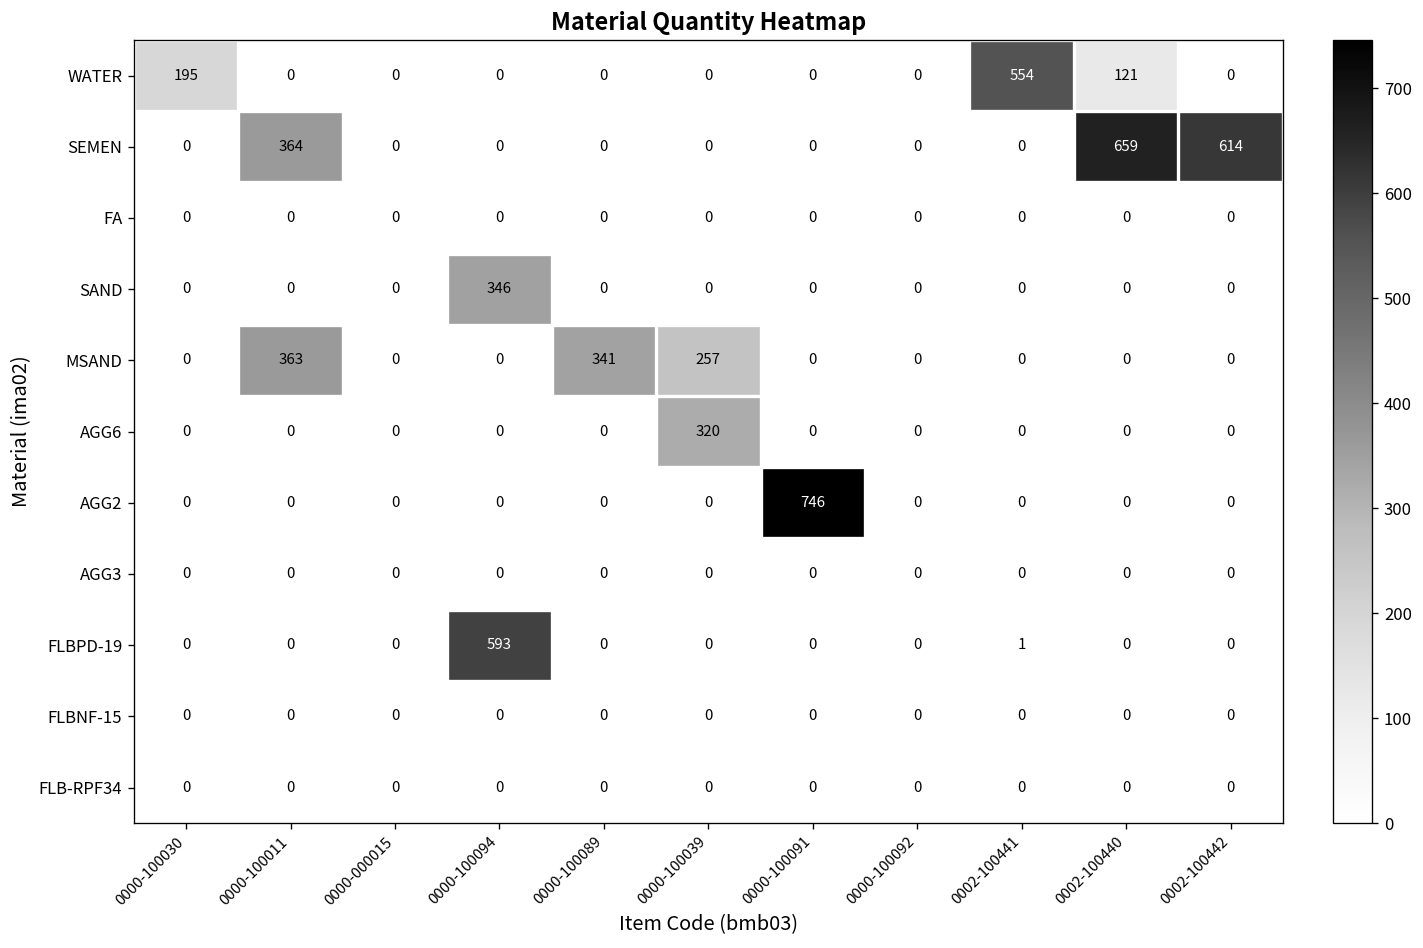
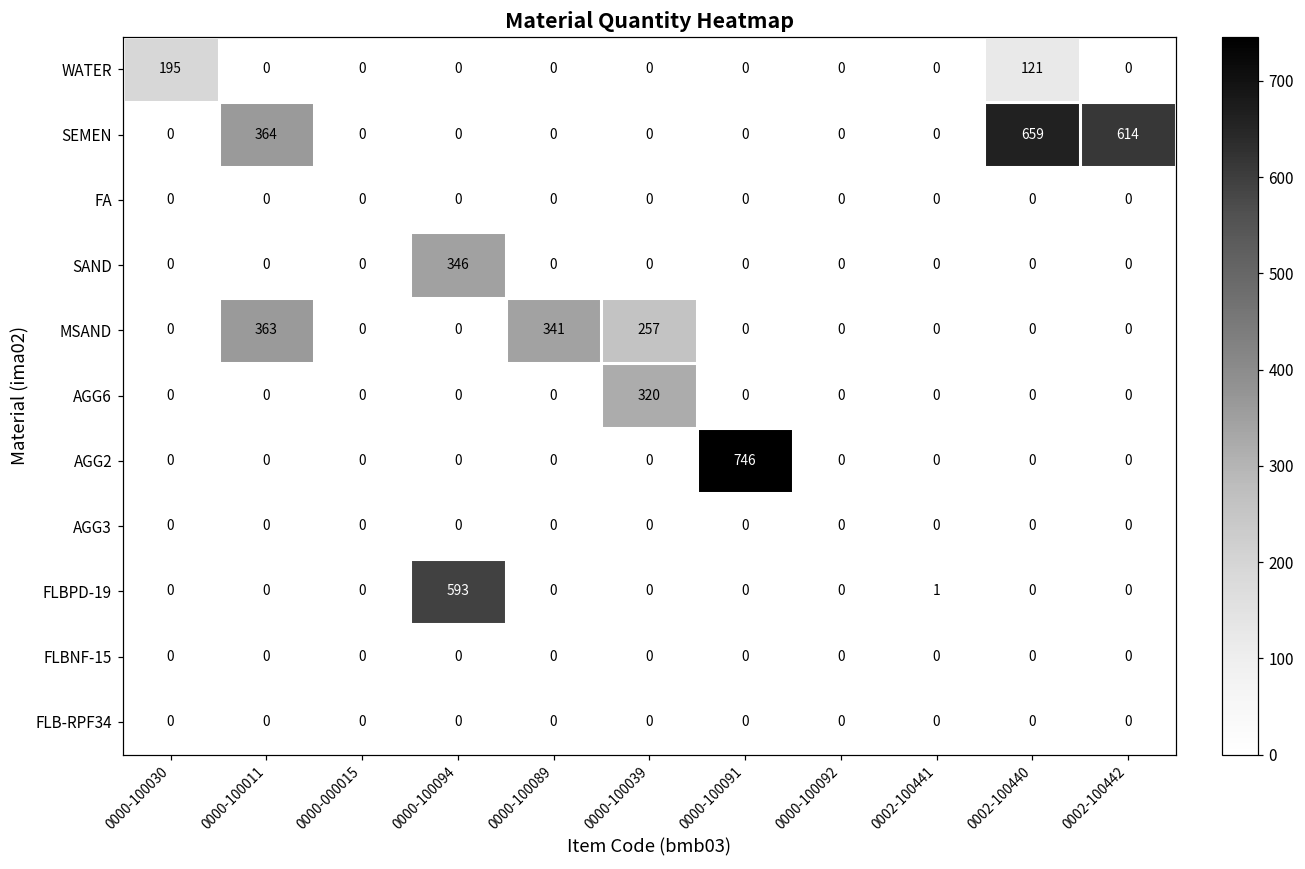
  {
    "WATER": {
      "0000-100030": 195,
      "0000-100011": 0,
      "0000-000015": 0,
      "0000-100094": 0,
      "0000-100089": 0,
      "0000-100039": 0,
      "0000-100091": 0,
      "0000-100092": 0,
-     "0002-100441": 554,
+     "0002-100441": 0,
      "0002-100440": 121,
      "0002-100442": 0
    },
    "SEMEN": {
      "0000-100030": 0,
      "0000-100011": 364,
      "0000-000015": 0,
      "0000-100094": 0,
      "0000-100089": 0,
      "0000-100039": 0,
      "0000-100091": 0,
      "0000-100092": 0,
      "0002-100441": 0,
      "0002-100440": 659,
      "0002-100442": 614
    },
    "FA": {
      "0000-100030": 0,
      "0000-100011": 0,
      "0000-000015": 0,
      "0000-100094": 0,
      "0000-100089": 0,
      "0000-100039": 0,
      "0000-100091": 0,
      "0000-100092": 0,
      "0002-100441": 0,
      "0002-100440": 0,
      "0002-100442": 0
    },
    "SAND": {
      "0000-100030": 0,
      "0000-100011": 0,
      "0000-000015": 0,
      "0000-100094": 346,
      "0000-100089": 0,
      "0000-100039": 0,
      "0000-100091": 0,
      "0000-100092": 0,
      "0002-100441": 0,
      "0002-100440": 0,
      "0002-100442": 0
    },
    "MSAND": {
      "0000-100030": 0,
      "0000-100011": 363,
      "0000-000015": 0,
      "0000-100094": 0,
      "0000-100089": 341,
      "0000-100039": 257,
      "0000-100091": 0,
      "0000-100092": 0,
      "0002-100441": 0,
      "0002-100440": 0,
      "0002-100442": 0
    },
    "AGG6": {
      "0000-100030": 0,
      "0000-100011": 0,
      "0000-000015": 0,
      "0000-100094": 0,
      "0000-100089": 0,
      "0000-100039": 320,
      "0000-100091": 0,
      "0000-100092": 0,
      "0002-100441": 0,
      "0002-100440": 0,
      "0002-100442": 0
    },
    "AGG2": {
      "0000-100030": 0,
      "0000-100011": 0,
      "0000-000015": 0,
      "0000-100094": 0,
      "0000-100089": 0,
      "0000-100039": 0,
      "0000-100091": 746,
      "0000-100092": 0,
      "0002-100441": 0,
      "0002-100440": 0,
      "0002-100442": 0
    },
    "AGG3": {
      "0000-100030": 0,
      "0000-100011": 0,
      "0000-000015": 0,
      "0000-100094": 0,
      "0000-100089": 0,
      "0000-100039": 0,
      "0000-100091": 0,
      "0000-100092": 0,
      "0002-100441": 0,
      "0002-100440": 0,
      "0002-100442": 0
    },
    "FLBPD-19": {
      "0000-100030": 0,
      "0000-100011": 0,
      "0000-000015": 0,
      "0000-100094": 593,
      "0000-100089": 0,
      "0000-100039": 0,
      "0000-100091": 0,
      "0000-100092": 0,
      "0002-100441": 1,
      "0002-100440": 0,
      "0002-100442": 0
    },
    "FLBNF-15": {
      "0000-100030": 0,
      "0000-100011": 0,
      "0000-000015": 0,
      "0000-100094": 0,
      "0000-100089": 0,
      "0000-100039": 0,
      "0000-100091": 0,
      "0000-100092": 0,
      "0002-100441": 0,
      "0002-100440": 0,
      "0002-100442": 0
    },
    "FLB-RPF34": {
      "0000-100030": 0,
      "0000-100011": 0,
      "0000-000015": 0,
      "0000-100094": 0,
      "0000-100089": 0,
      "0000-100039": 0,
      "0000-100091": 0,
      "0000-100092": 0,
      "0002-100441": 0,
      "0002-100440": 0,
      "0002-100442": 0
    }
  }
